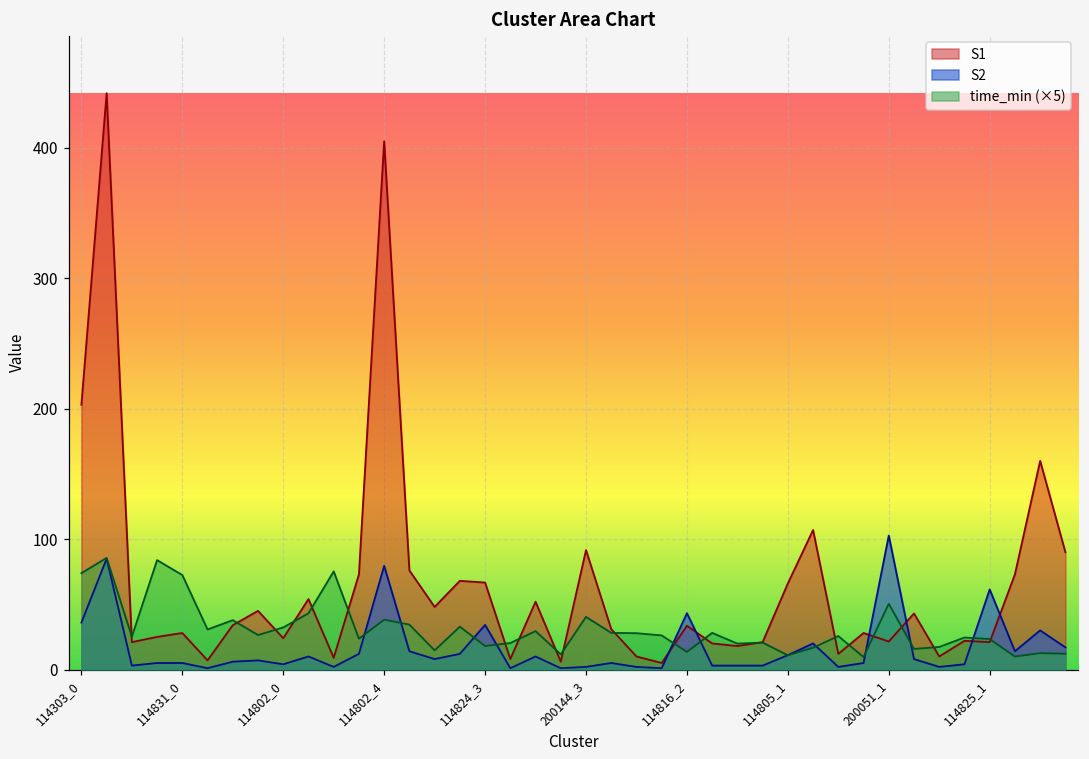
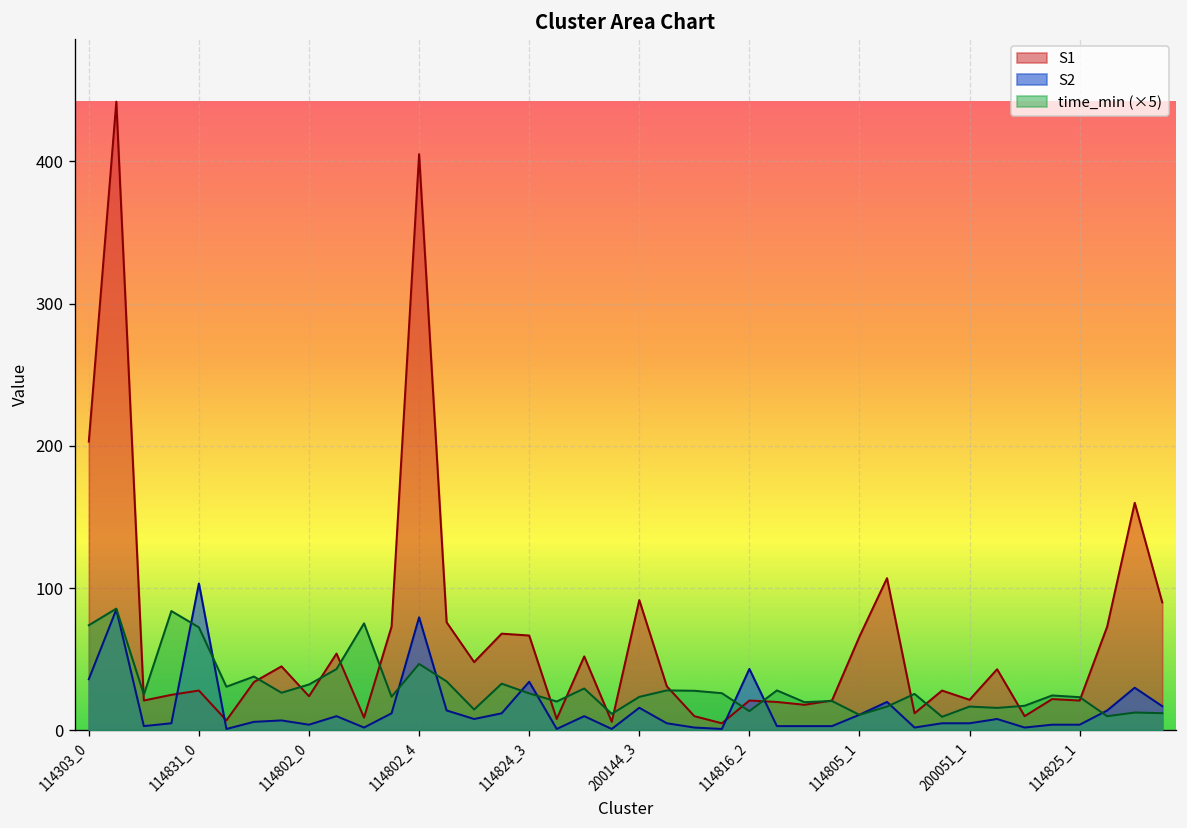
  {
    "S1": {
      "114303_0": 203,
      "114831_0": 28,
      "114802_0": 24,
      "114802_4": 405,
      "114824_3": 67,
      "200144_3": 92,
-     "114816_2": 34,
+     "114816_2": 21,
      "114805_1": 66,
      "200051_1": 22,
      "114825_1": 21
    },
    "S2": {
      "114303_0": 36,
-     "114831_0": 5,
+     "114831_0": 103,
      "114802_0": 4,
      "114802_4": 80,
      "114824_3": 34,
-     "200144_3": 2,
+     "200144_3": 16,
      "114816_2": 43,
-     "200051_1": 103,
-     "114825_1": 61
+     "200051_1": 5,
+     "114825_1": 4
    },
    "time_min (×5)": {
      "114303_0": 74,
      "114831_0": 72,
      "114802_0": 32,
-     "114802_4": 38,
-     "114824_3": 18,
-     "200144_3": 40,
+     "114802_4": 47,
+     "114824_3": 26,
+     "200144_3": 24,
      "114816_2": 14,
-     "200051_1": 50,
+     "200051_1": 17,
      "114825_1": 23
    }
  }
